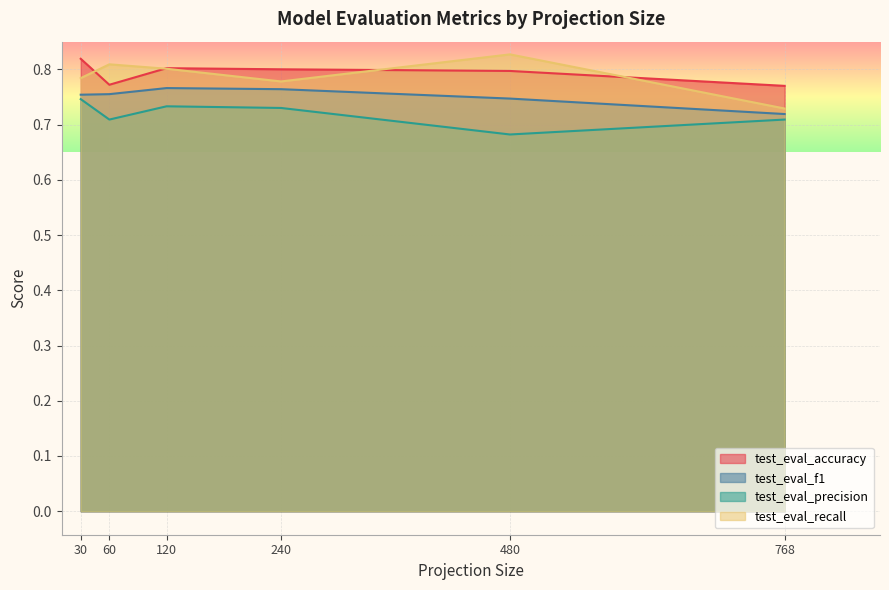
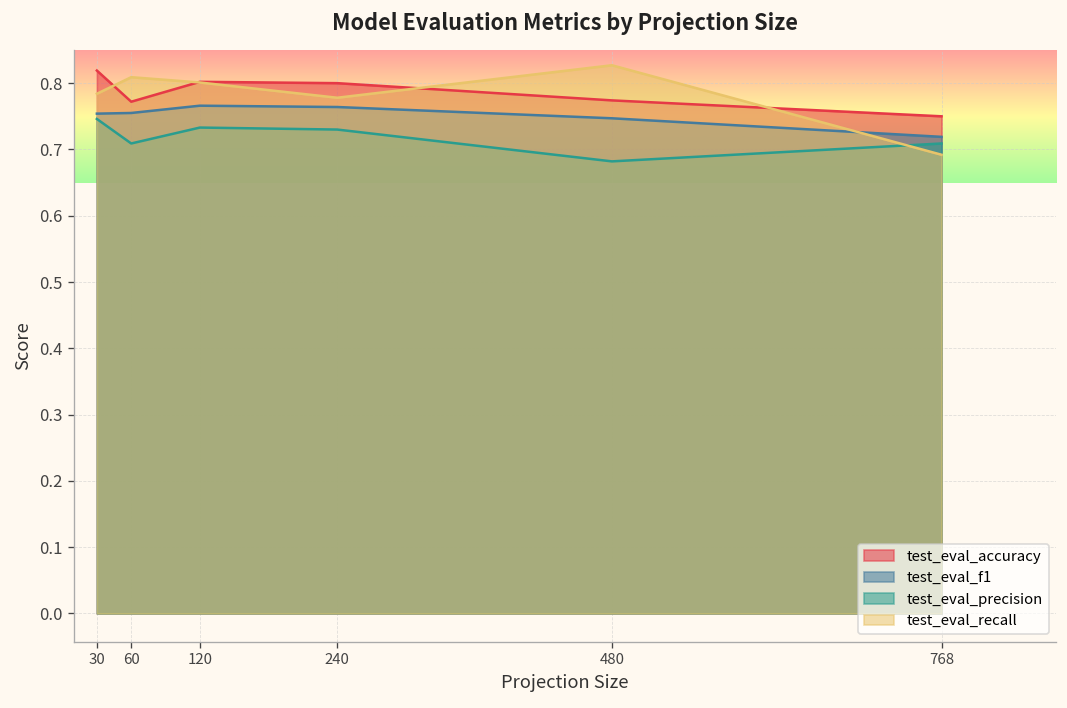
  {
    "test_eval_accuracy": {
      "30": 0.82,
      "60": 0.77,
      "240": 0.80,
-     "480": 0.80,
-     "768": 0.77
+     "480": 0.77,
+     "768": 0.75
    },
    "test_eval_recall": {
      "30": 0.78,
      "60": 0.81,
      "240": 0.78,
      "480": 0.83,
-     "768": 0.73
+     "768": 0.69
    }
  }
